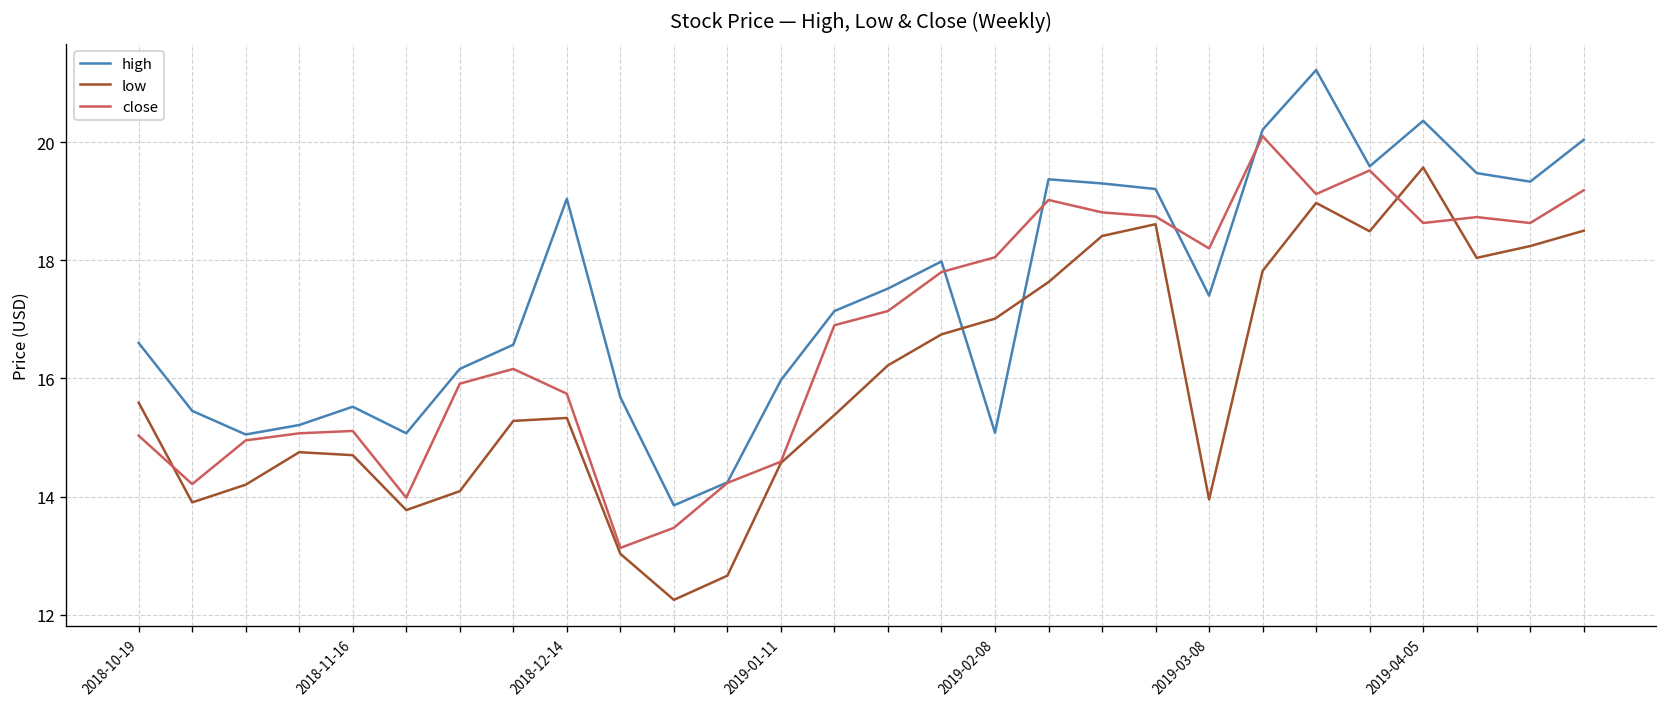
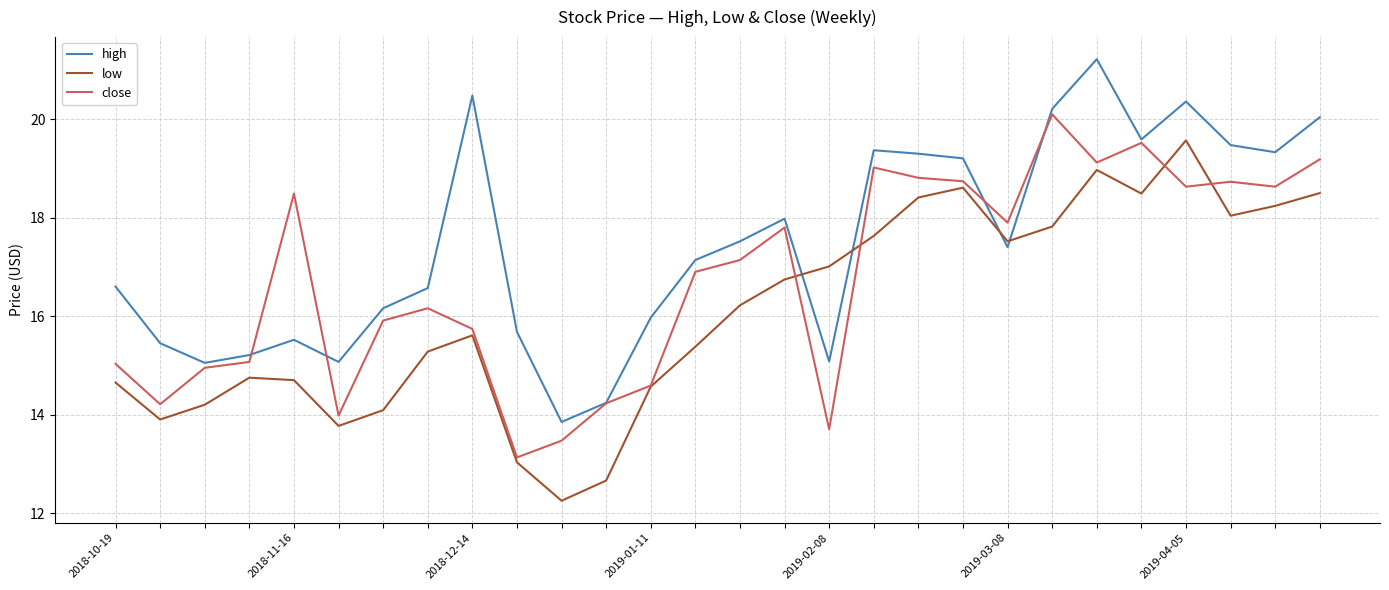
  {
    "high": {
      "2018-10-19": 16.6,
      "2018-11-16": 15.5,
-     "2018-12-14": 19.0,
+     "2018-12-14": 20.5,
      "2019-01-11": 16.0,
      "2019-02-08": 15.1,
      "2019-03-08": 17.4,
      "2019-04-05": 20.4
    },
    "low": {
-     "2018-10-19": 15.6,
+     "2018-10-19": 14.7,
      "2018-11-16": 14.7,
-     "2018-12-14": 15.3,
+     "2018-12-14": 15.6,
      "2019-02-08": 17.0,
-     "2019-03-08": 14.0,
+     "2019-03-08": 17.5,
      "2019-04-05": 19.6
    },
    "close": {
      "2018-10-19": 15.0,
-     "2018-11-16": 15.1,
+     "2018-11-16": 18.5,
      "2018-12-14": 15.7,
-     "2019-02-08": 18.1,
-     "2019-03-08": 18.2,
+     "2019-02-08": 13.7,
+     "2019-03-08": 17.9,
      "2019-04-05": 18.6
    }
  }
